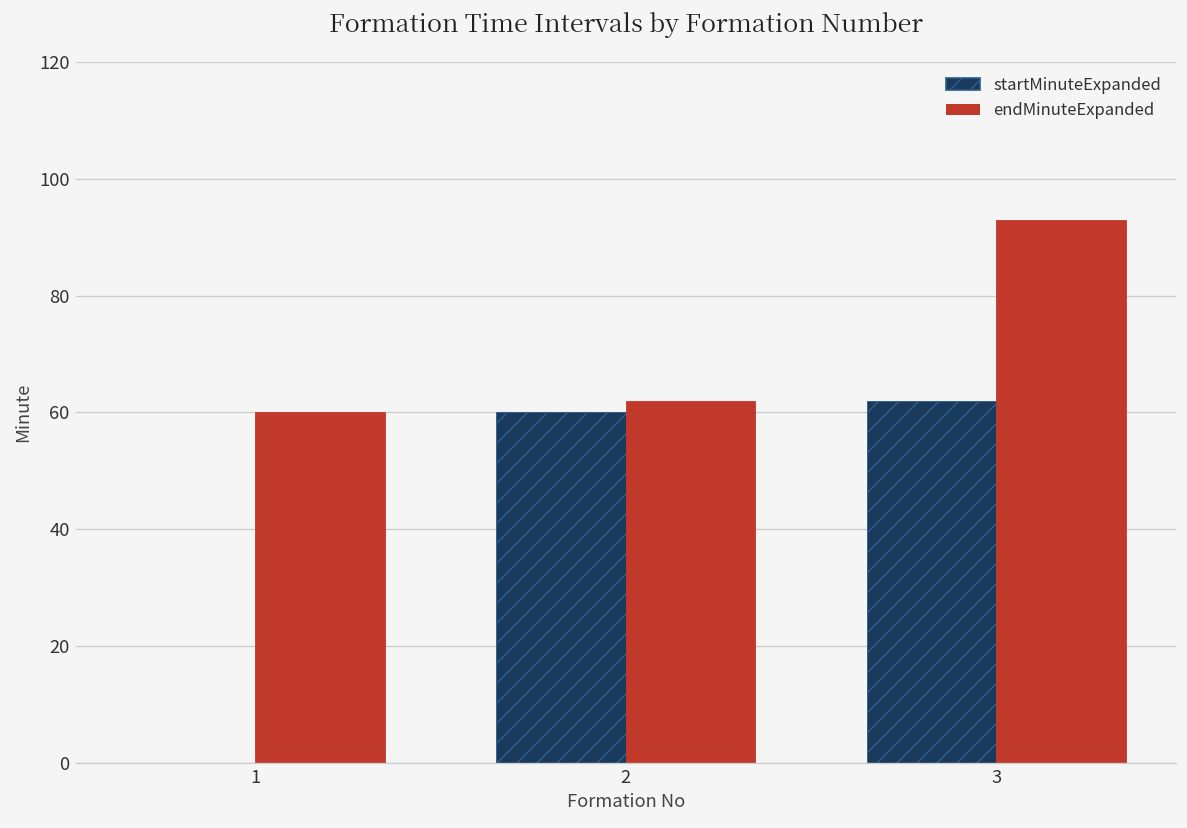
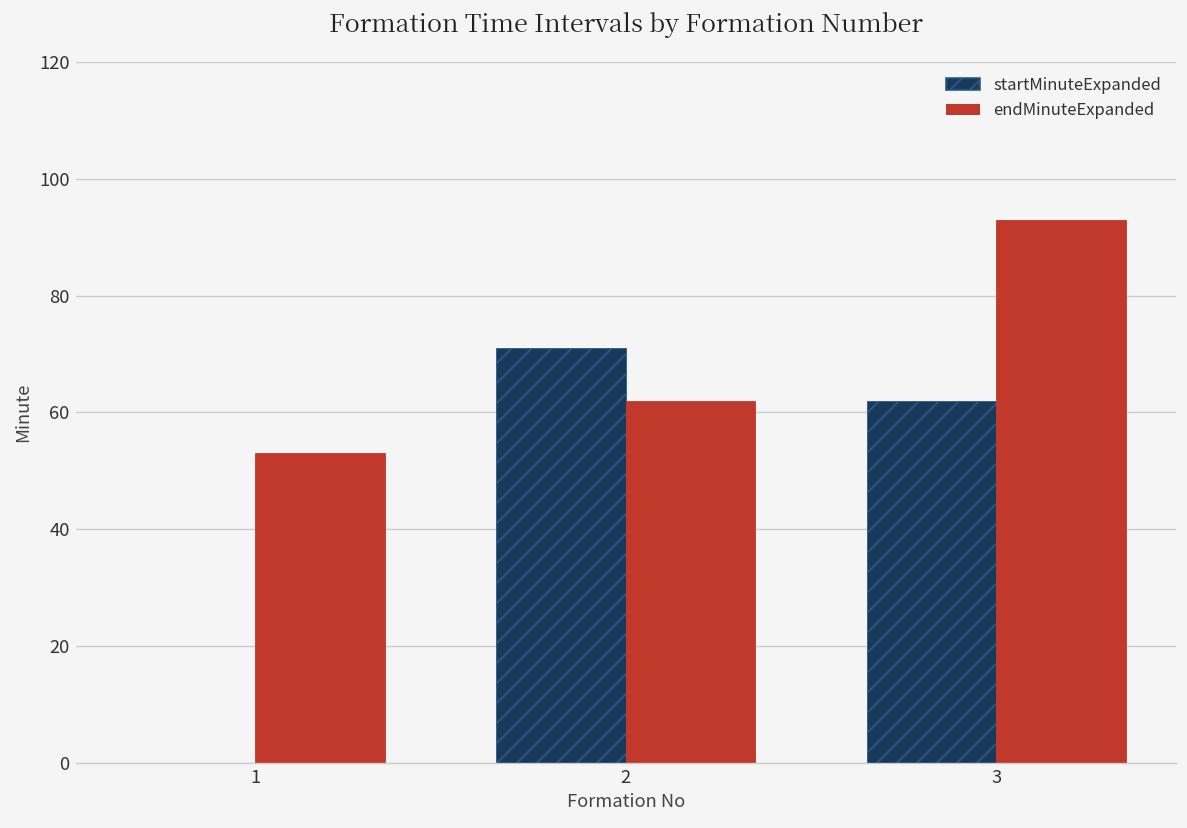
  {
    "startMinuteExpanded": {
      "1": 0,
-     "2": 60,
+     "2": 71,
      "3": 62
    },
    "endMinuteExpanded": {
-     "1": 60,
+     "1": 53,
      "2": 62,
      "3": 93
    }
  }
